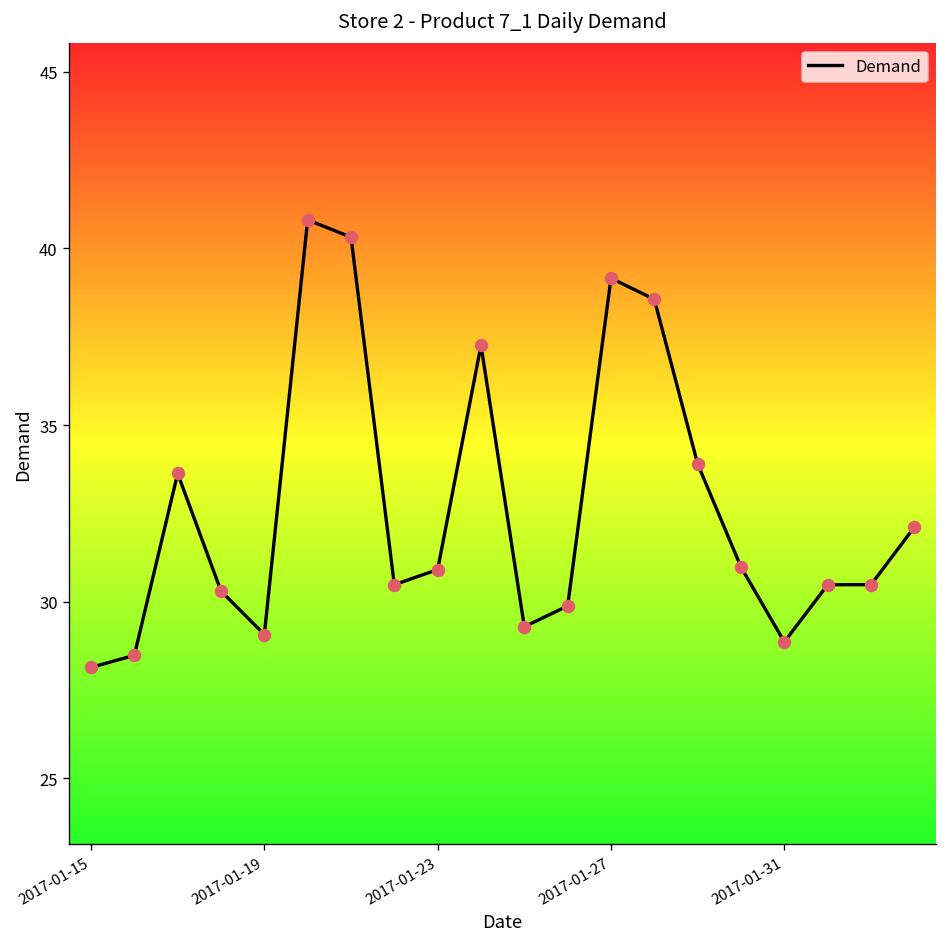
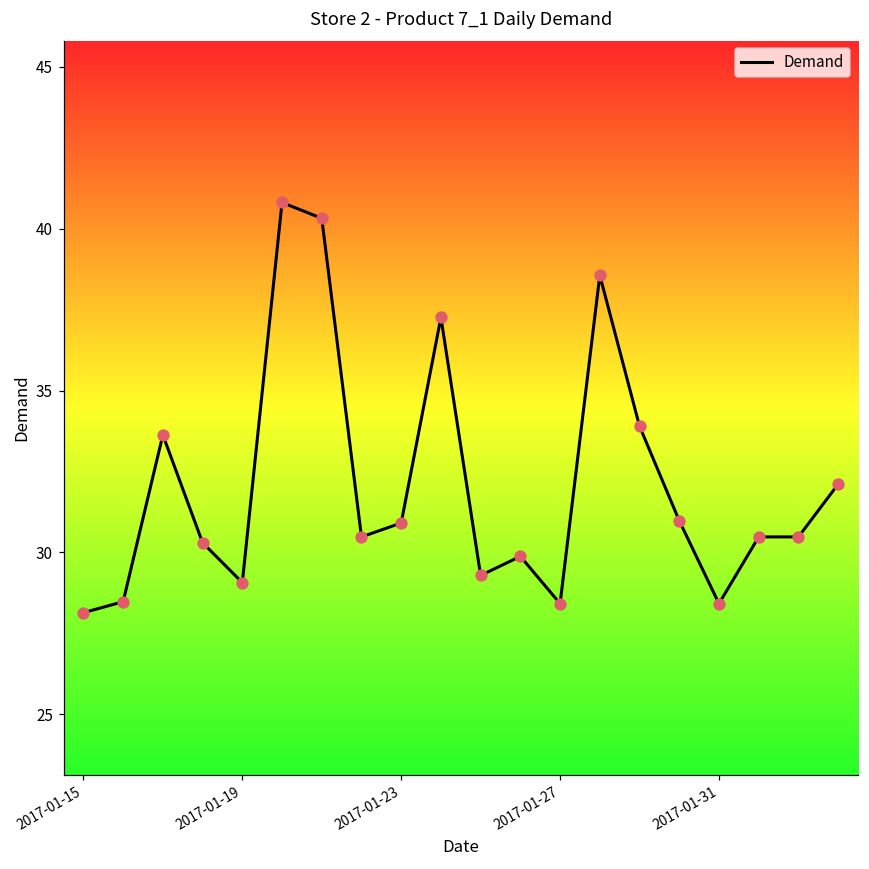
  {
    "2017-01-15": 28.1,
    "2017-01-19": 29.1,
    "2017-01-23": 30.9,
-   "2017-01-27": 39.2,
-   "2017-01-31": 28.9
+   "2017-01-27": 28.4,
+   "2017-01-31": 28.4
  }
